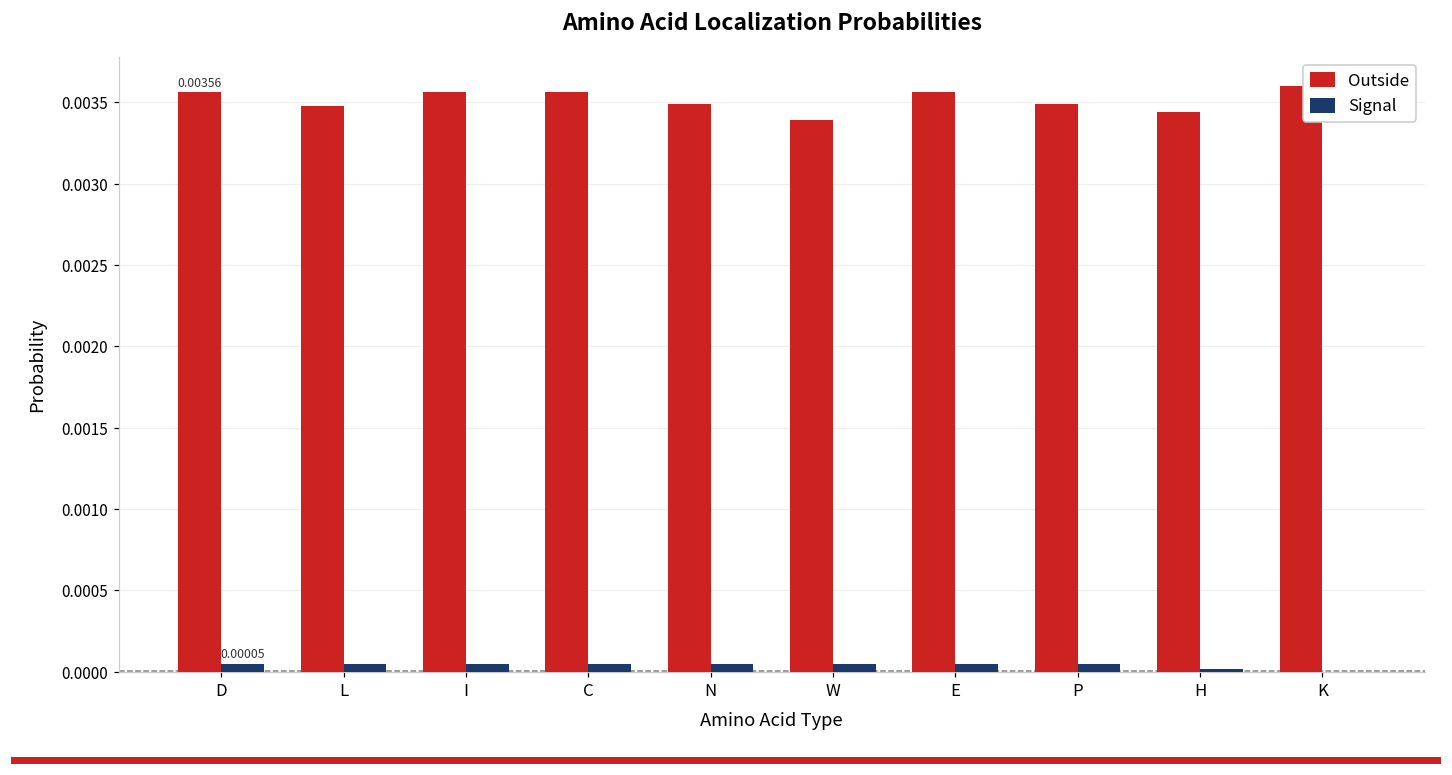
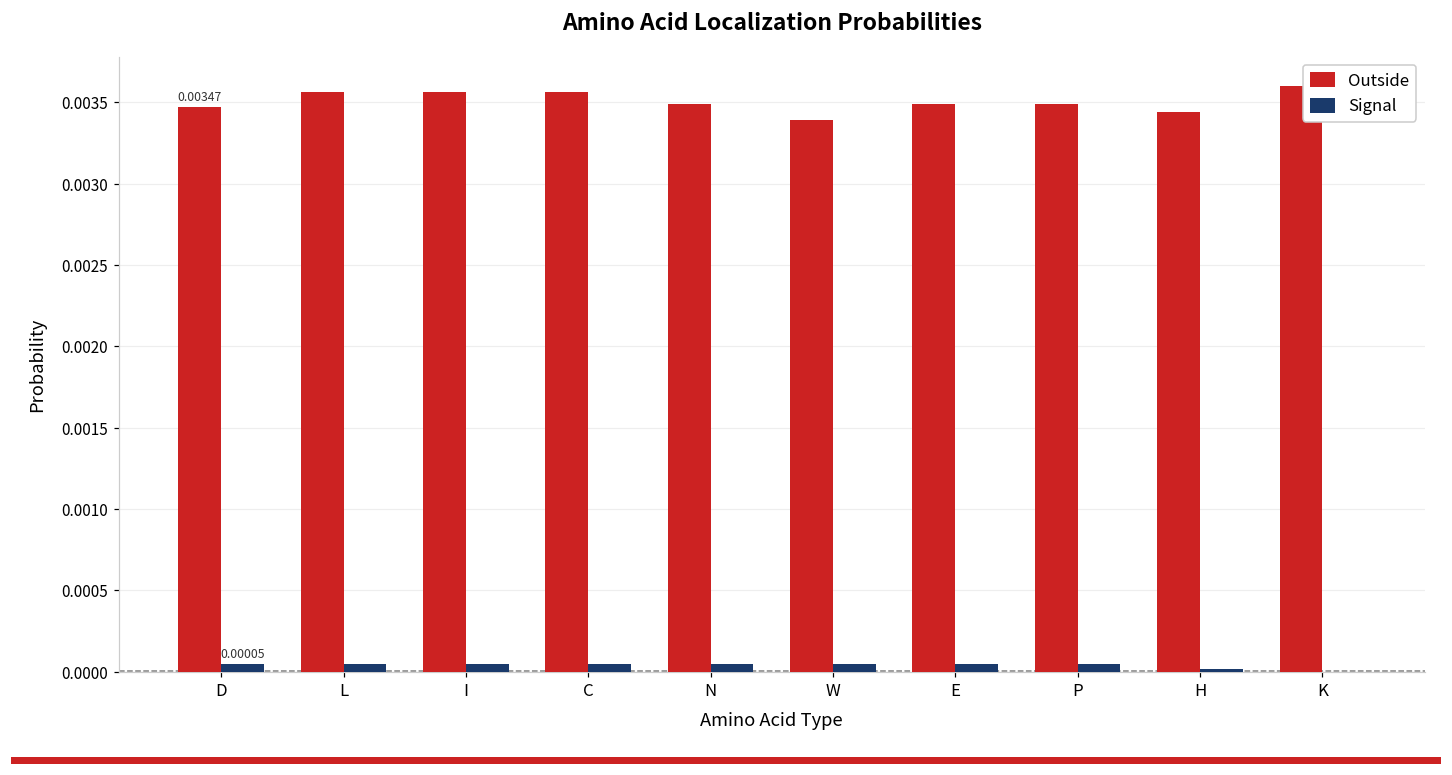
  {
    "Amino Acid Localization Probabilities": {
      "Outside": {
-       "D": 0.00356,
-       "L": 0.00348,
-       "E": 0.00356
+       "D": 0.00347,
+       "L": 0.00356,
+       "E": 0.00349
      },
      "Signal": {
        "D": 0.00005
      }
    }
  }
